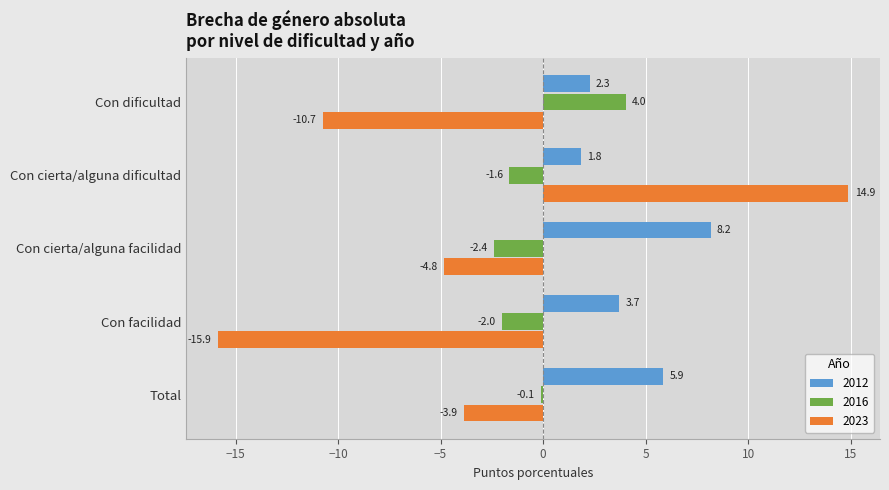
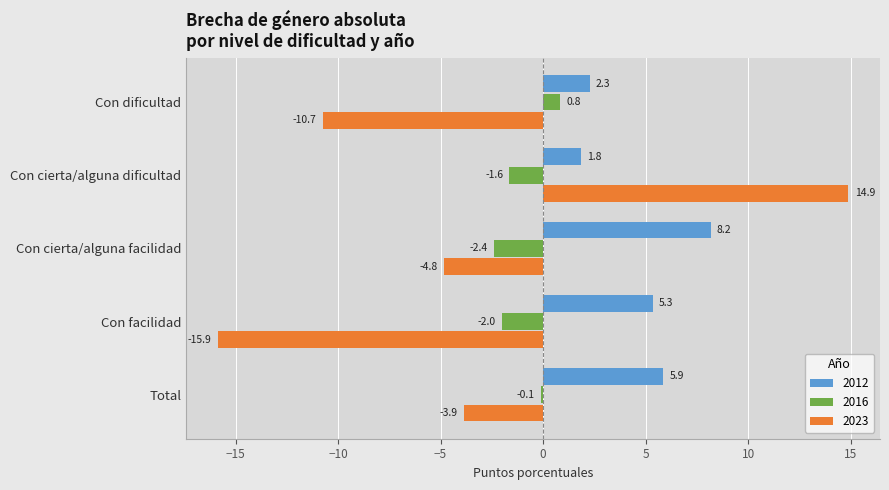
  {
    "2012": {
      "Con dificultad": 2.3,
      "Con cierta/alguna dificultad": 1.8,
      "Con cierta/alguna facilidad": 8.2,
-     "Con facilidad": 3.7,
+     "Con facilidad": 5.3,
      "Total": 5.9
    },
    "2016": {
-     "Con dificultad": 4.0,
+     "Con dificultad": 0.8,
      "Con cierta/alguna dificultad": -1.6,
      "Con cierta/alguna facilidad": -2.4,
      "Con facilidad": -2.0,
      "Total": -0.1
    },
    "2023": {
      "Con dificultad": -10.7,
      "Con cierta/alguna dificultad": 14.9,
      "Con cierta/alguna facilidad": -4.8,
      "Con facilidad": -15.9,
      "Total": -3.9
    }
  }
